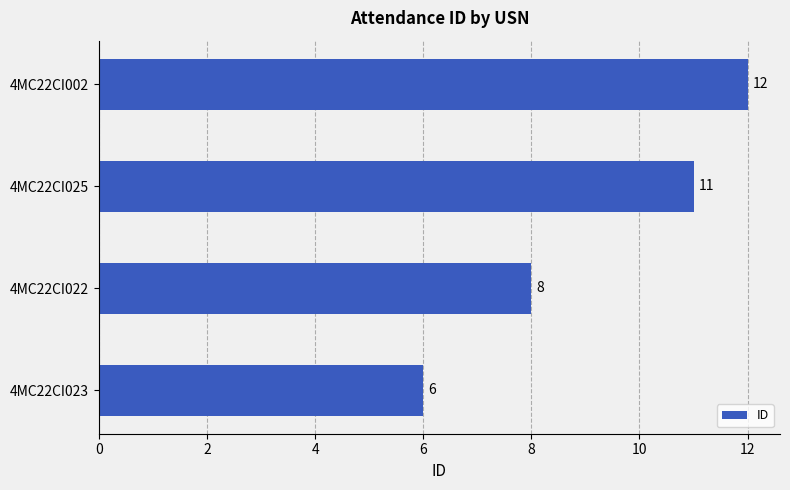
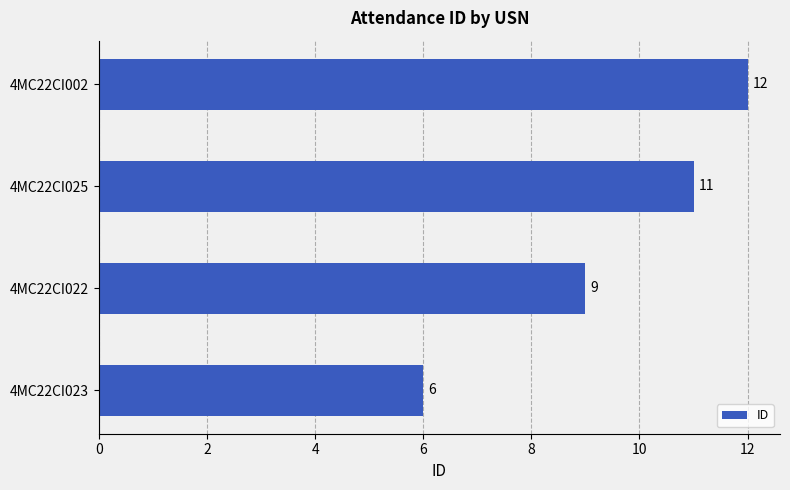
  {
    "4MC22CI002": 12,
    "4MC22CI025": 11,
-   "4MC22CI022": 8,
+   "4MC22CI022": 9,
    "4MC22CI023": 6
  }
